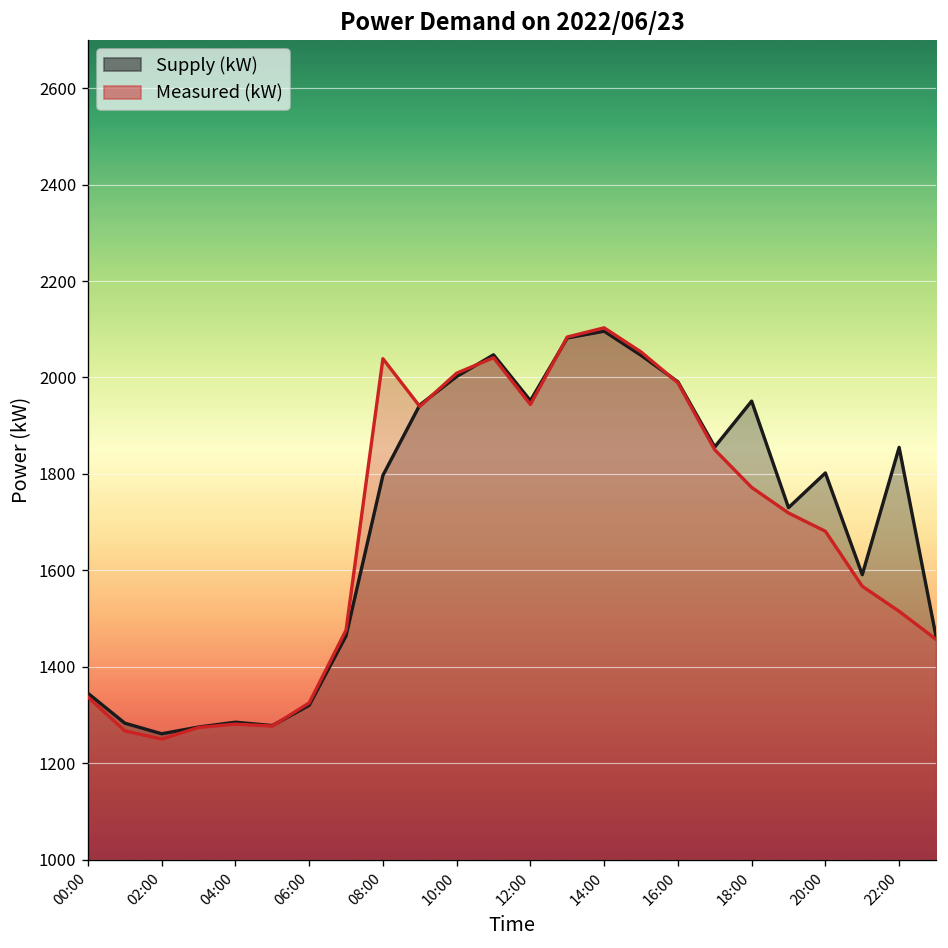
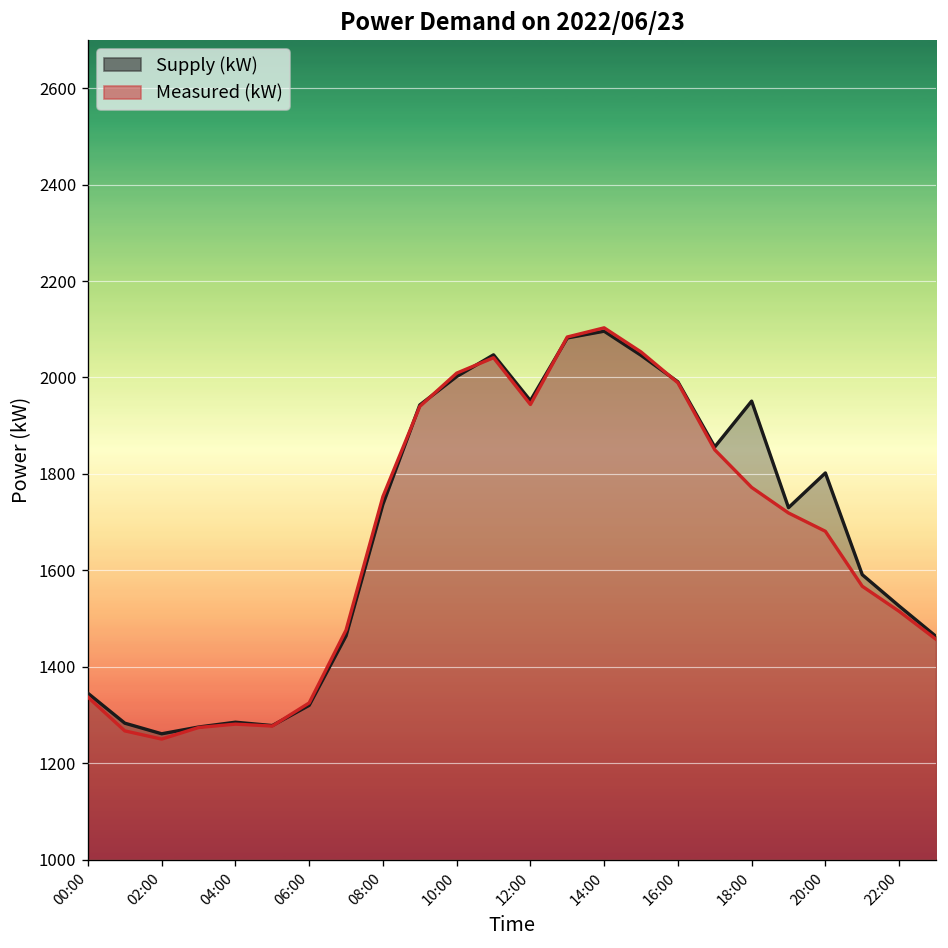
  {
    "Supply (kW)": {
      "00:00": 1350,
      "02:00": 1260,
-     "08:00": 1800,
+     "08:00": 1740,
      "10:00": 2000,
      "12:00": 1950,
      "14:00": 2100,
      "18:00": 1950,
      "20:00": 1800,
-     "22:00": 1860
+     "22:00": 1530
    },
    "Measured (kW)": {
      "00:00": 1340,
      "02:00": 1250,
-     "08:00": 2040,
+     "08:00": 1750,
      "10:00": 2010,
      "12:00": 1940,
      "14:00": 2100,
      "18:00": 1770,
      "20:00": 1680,
      "22:00": 1520
    }
  }
